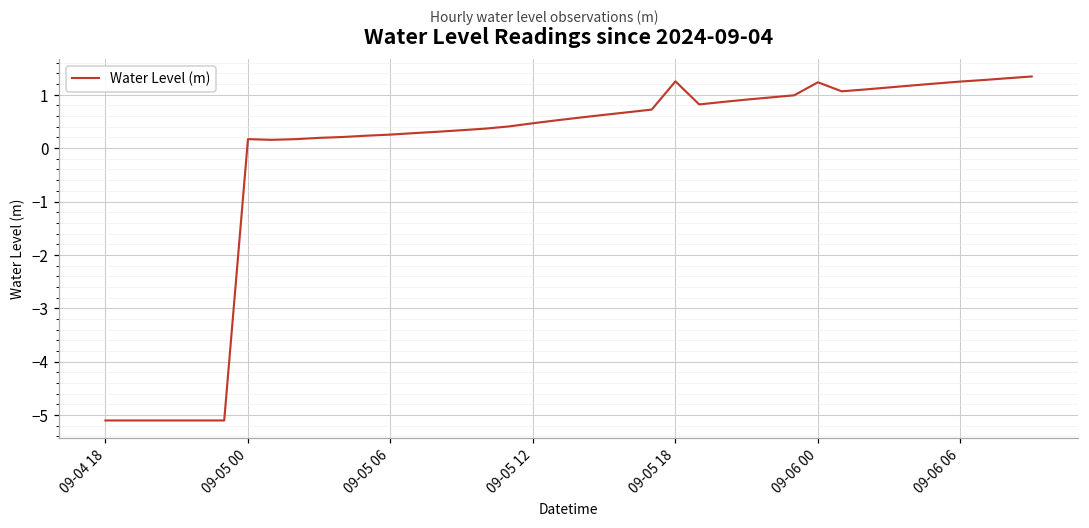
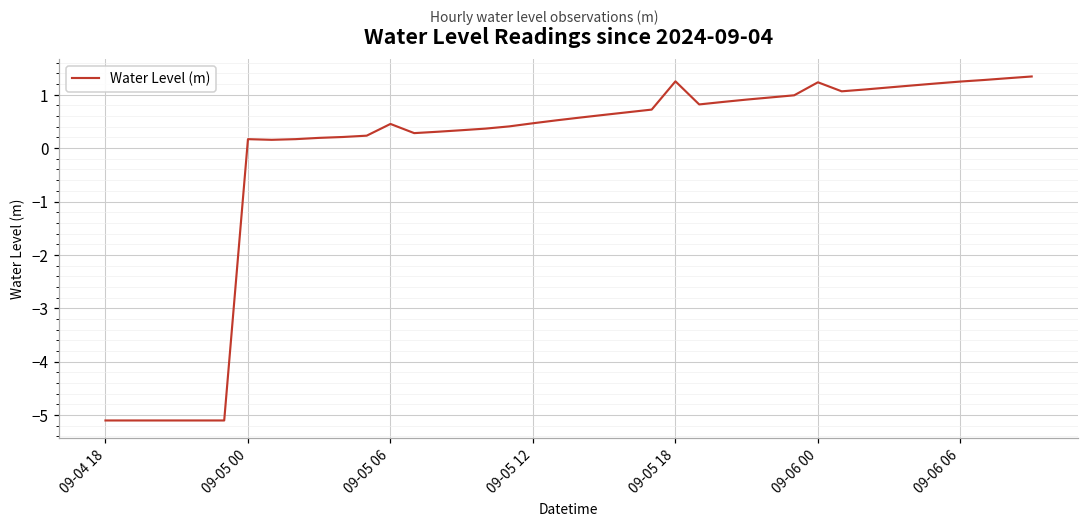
  {
    "09-04 18": -5.1,
    "09-05 00": 0.2,
-   "09-05 06": 0.3,
+   "09-05 06": 0.5,
    "09-05 12": 0.5,
    "09-05 18": 1.3,
    "09-06 00": 1.2,
    "09-06 06": 1.2
  }
